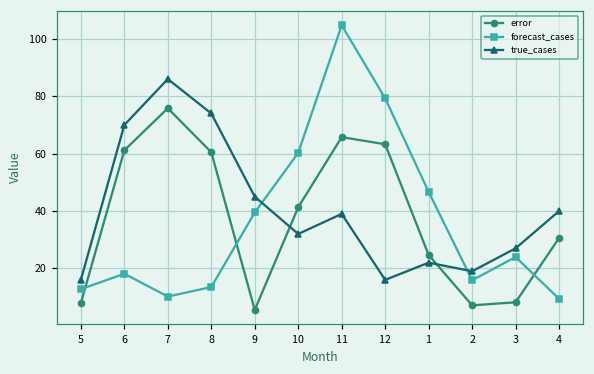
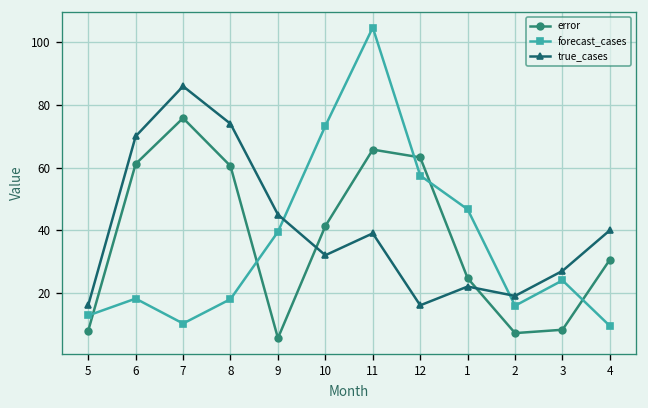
  {
    "forecast_cases": {
      "5": 13,
      "6": 18,
      "7": 10,
-     "8": 14,
+     "8": 18,
      "9": 39,
-     "10": 60,
+     "10": 73,
      "11": 105,
-     "12": 79,
+     "12": 57,
      "1": 47,
      "2": 16,
      "3": 24,
      "4": 9
    }
  }
